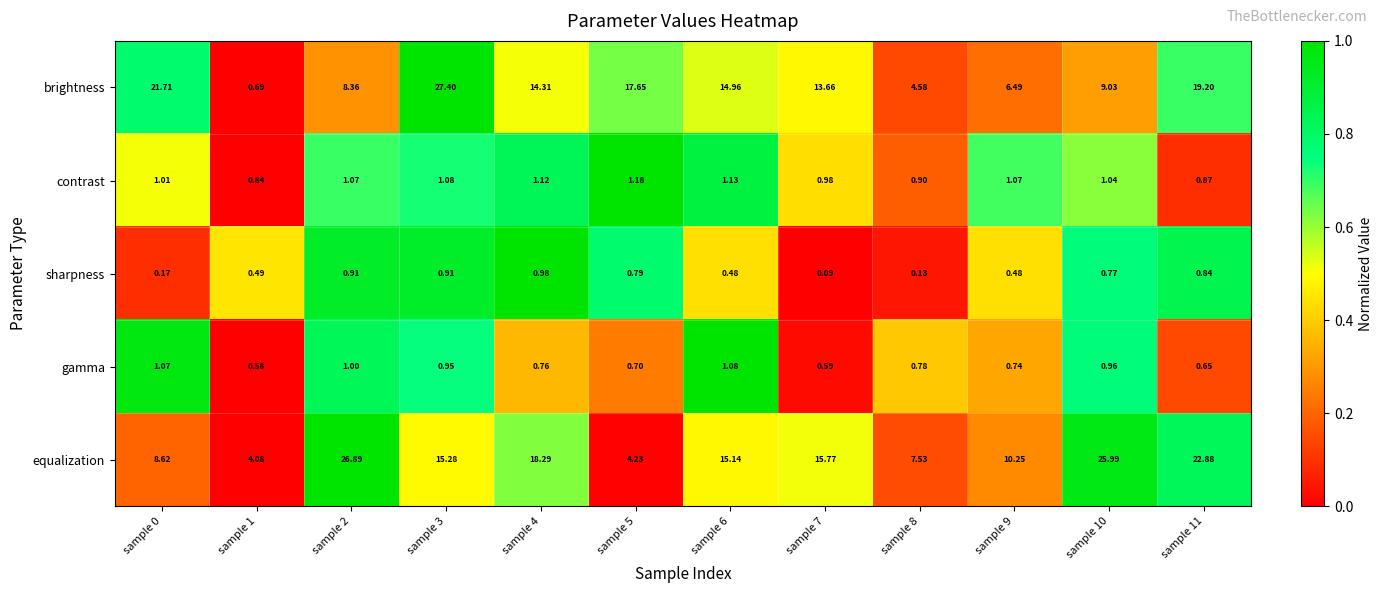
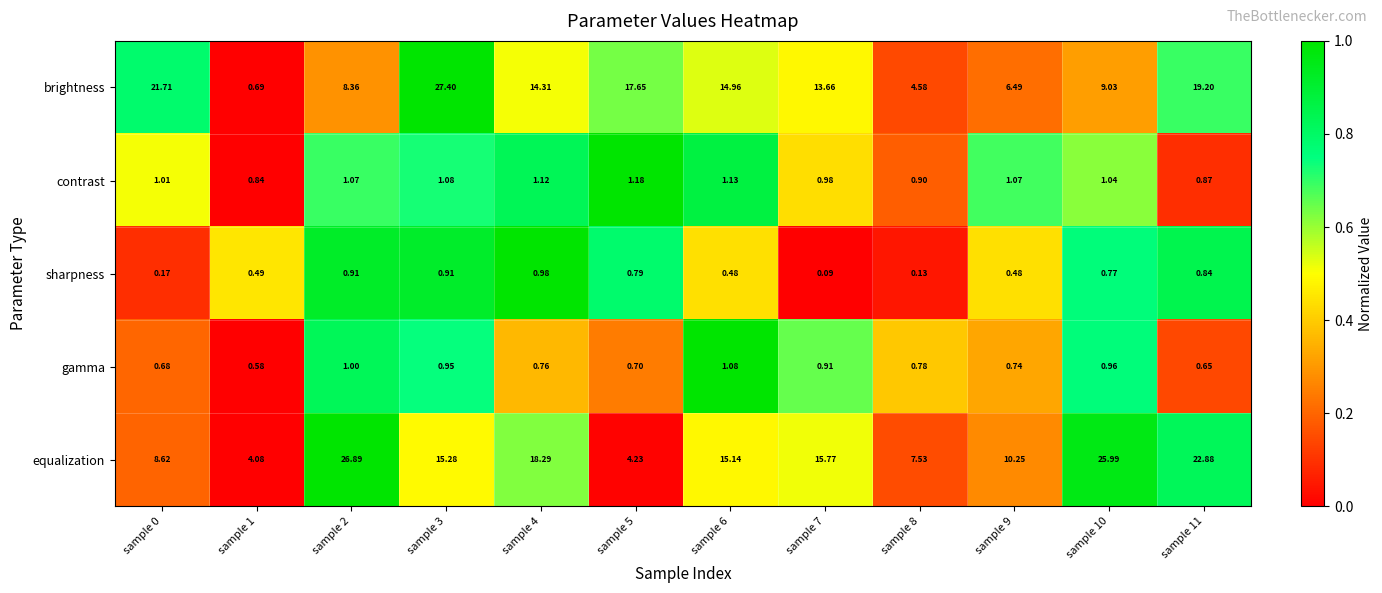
  {
    "brightness": {
      "sample 0": 21.71,
      "sample 1": 0.69,
      "sample 2": 8.36,
      "sample 3": 27.40,
      "sample 4": 14.31,
      "sample 5": 17.65,
      "sample 6": 14.96,
      "sample 7": 13.66,
      "sample 8": 4.58,
      "sample 9": 6.49,
      "sample 10": 9.03,
      "sample 11": 19.20
    },
    "contrast": {
      "sample 0": 1.01,
      "sample 1": 0.84,
      "sample 2": 1.07,
      "sample 3": 1.08,
      "sample 4": 1.12,
      "sample 5": 1.18,
      "sample 6": 1.13,
      "sample 7": 0.98,
      "sample 8": 0.90,
      "sample 9": 1.07,
      "sample 10": 1.04,
      "sample 11": 0.87
    },
    "sharpness": {
      "sample 0": 0.17,
      "sample 1": 0.49,
      "sample 2": 0.91,
      "sample 3": 0.91,
      "sample 4": 0.98,
      "sample 5": 0.79,
      "sample 6": 0.48,
      "sample 7": 0.09,
      "sample 8": 0.13,
      "sample 9": 0.48,
      "sample 10": 0.77,
      "sample 11": 0.84
    },
    "gamma": {
-     "sample 0": 1.07,
+     "sample 0": 0.68,
      "sample 1": 0.58,
      "sample 2": 1.00,
      "sample 3": 0.95,
      "sample 4": 0.76,
      "sample 5": 0.70,
      "sample 6": 1.08,
-     "sample 7": 0.59,
+     "sample 7": 0.91,
      "sample 8": 0.78,
      "sample 9": 0.74,
      "sample 10": 0.96,
      "sample 11": 0.65
    },
    "equalization": {
      "sample 0": 8.62,
      "sample 1": 4.08,
      "sample 2": 26.89,
      "sample 3": 15.28,
      "sample 4": 18.29,
      "sample 5": 4.23,
      "sample 6": 15.14,
      "sample 7": 15.77,
      "sample 8": 7.53,
      "sample 9": 10.25,
      "sample 10": 25.99,
      "sample 11": 22.88
    }
  }
